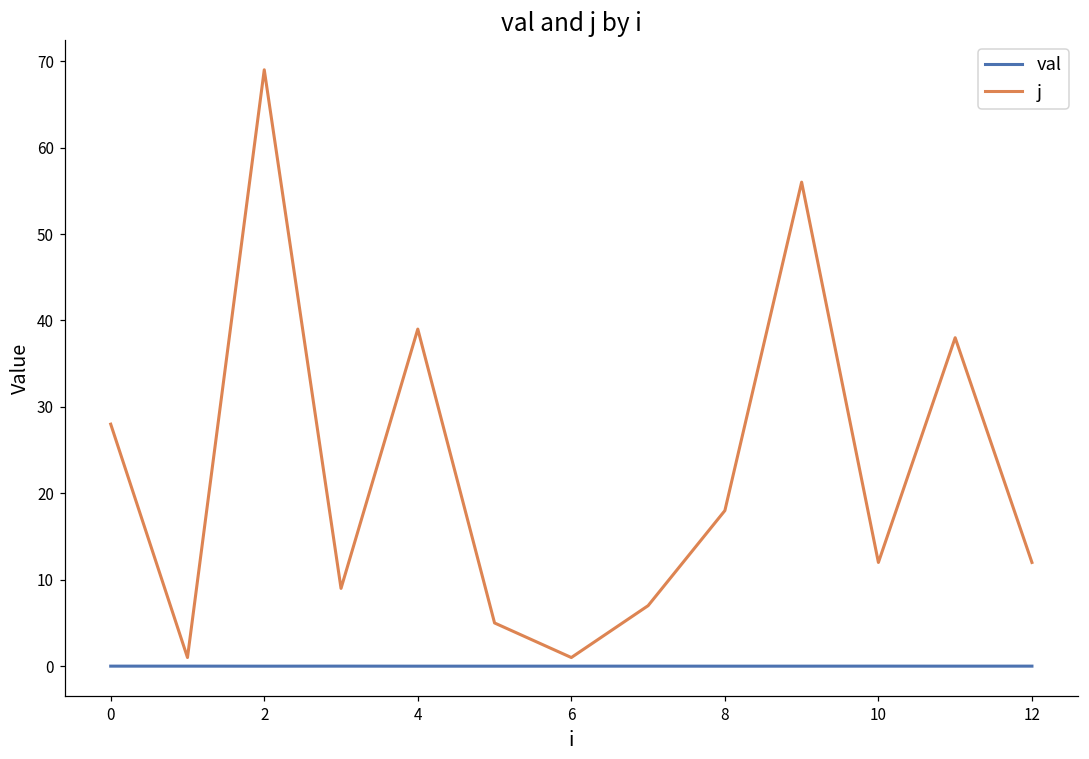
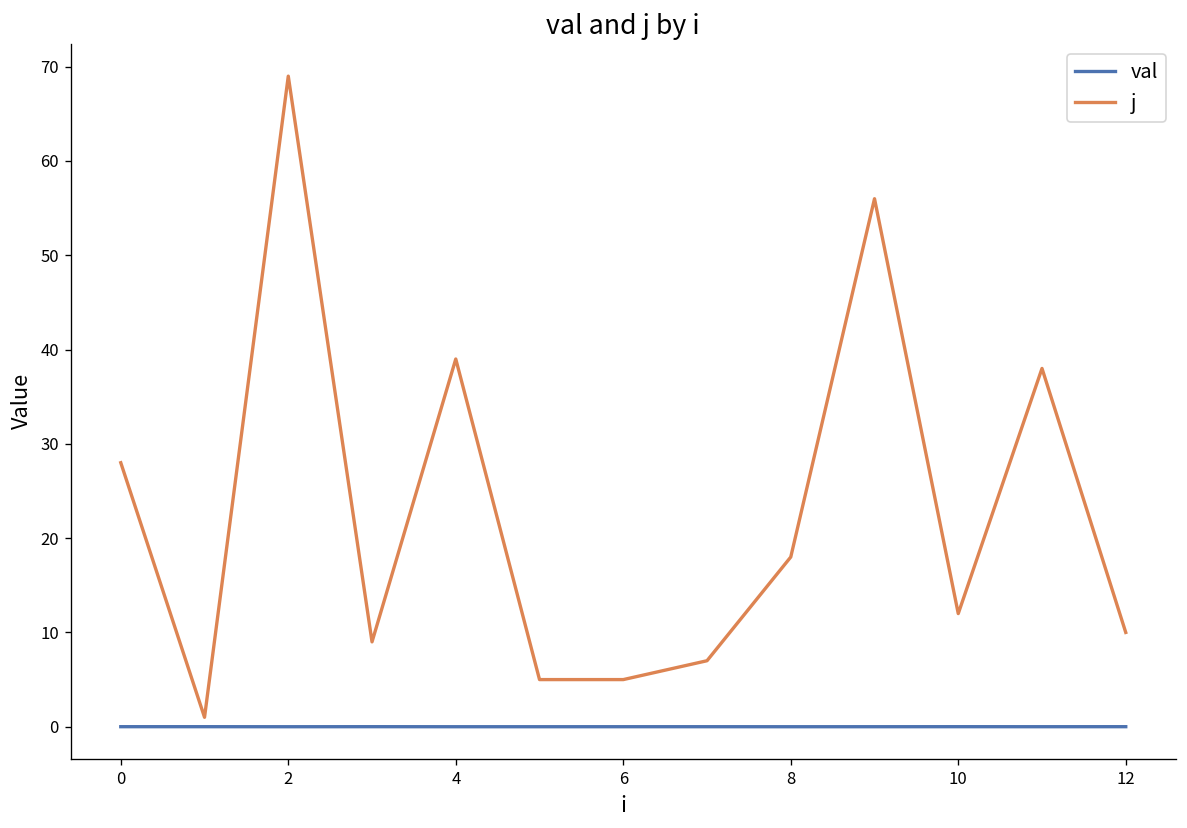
  {
    "val": {
      "0": 0,
      "2": 0,
      "4": 0,
      "6": 0,
      "8": 0,
      "10": 0,
      "12": 0
    },
    "j": {
      "0": 28,
      "2": 69,
      "4": 39,
-     "6": 1,
+     "6": 5,
      "8": 18,
      "10": 12,
-     "12": 12
+     "12": 10
    }
  }
